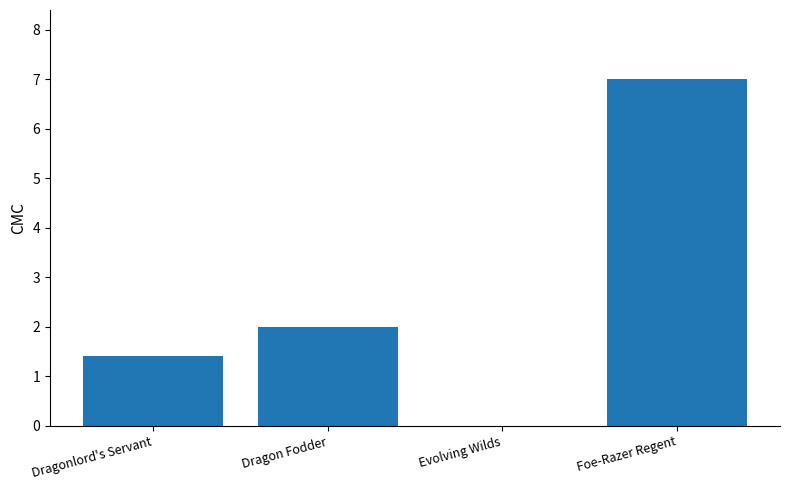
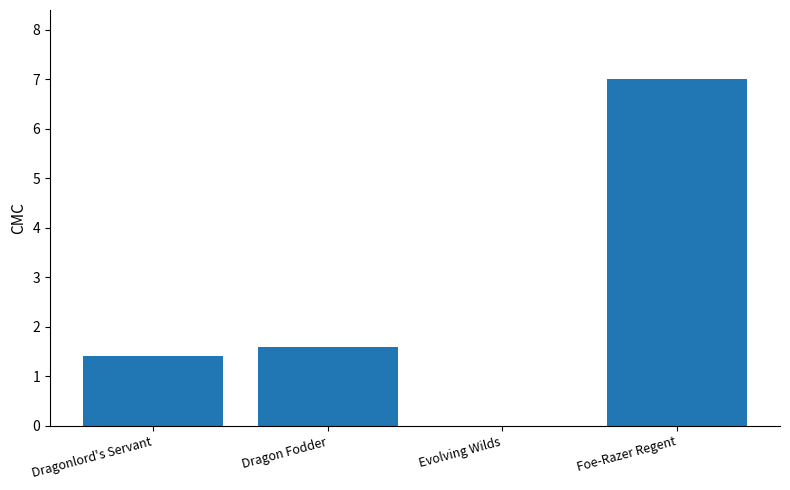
  {
    "Dragonlord's Servant": 1.4,
-   "Dragon Fodder": 2.0,
+   "Dragon Fodder": 1.6,
    "Evolving Wilds": 0.0,
    "Foe-Razer Regent": 7.0
  }
